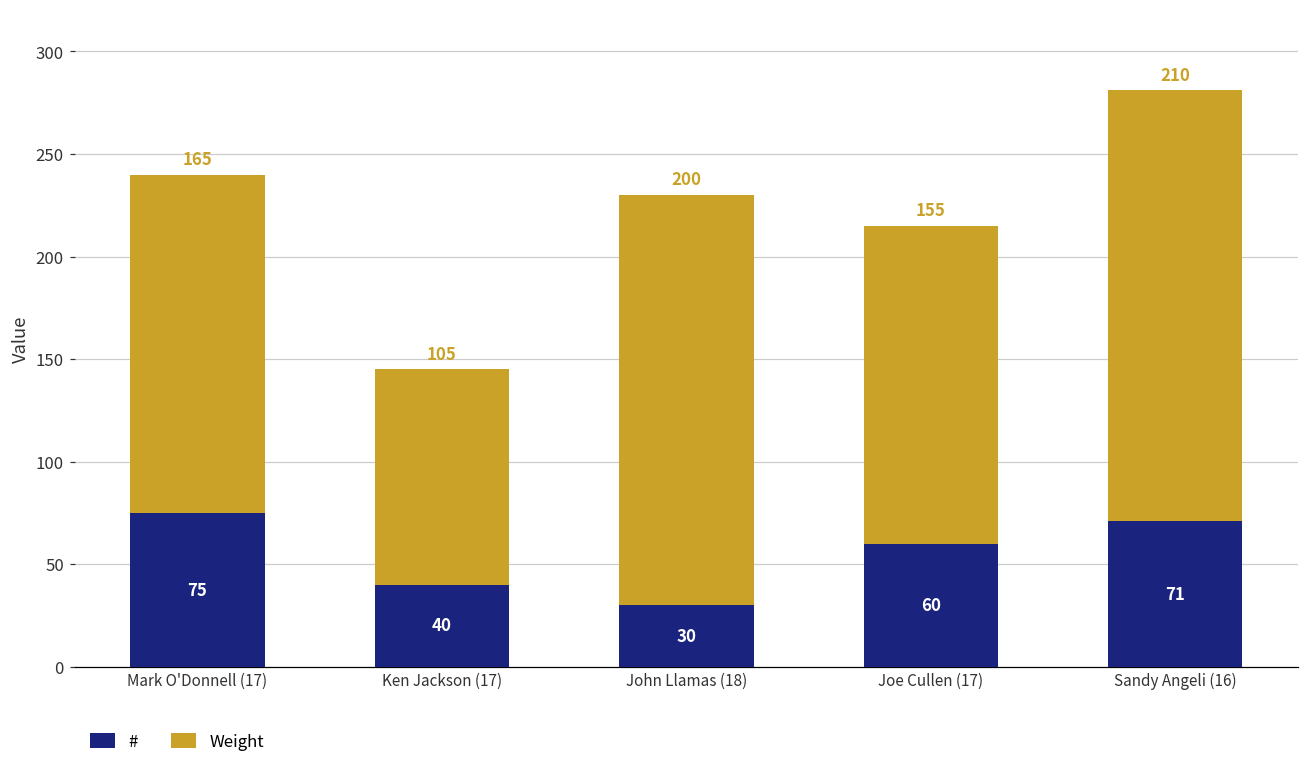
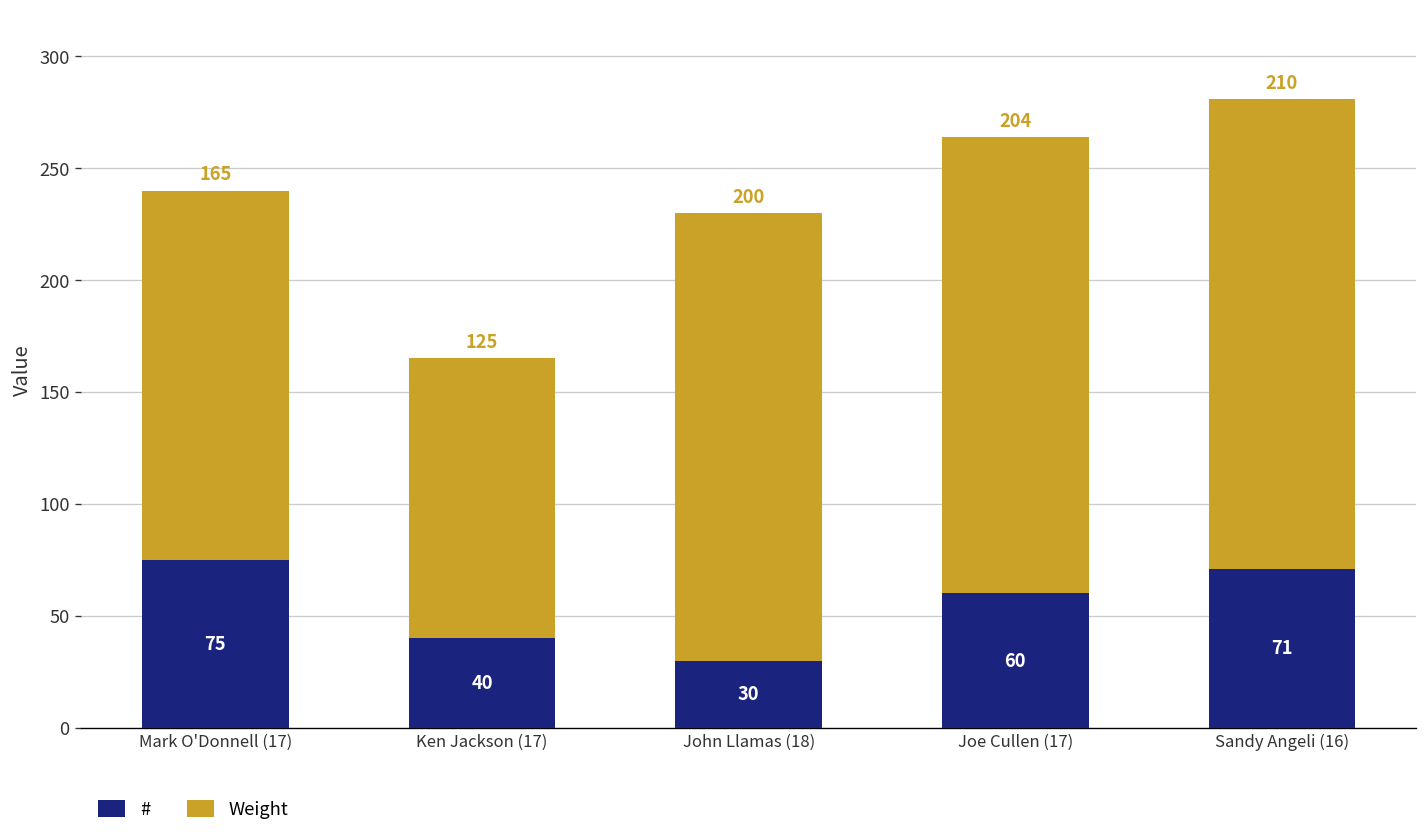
  {
    "#": {
      "Mark O'Donnell (17)": 75,
      "Ken Jackson (17)": 40,
      "John Llamas (18)": 30,
      "Joe Cullen (17)": 60,
      "Sandy Angeli (16)": 71
    },
    "Weight": {
      "Mark O'Donnell (17)": 165,
-     "Ken Jackson (17)": 105,
+     "Ken Jackson (17)": 125,
      "John Llamas (18)": 200,
-     "Joe Cullen (17)": 155,
+     "Joe Cullen (17)": 204,
      "Sandy Angeli (16)": 210
    }
  }
